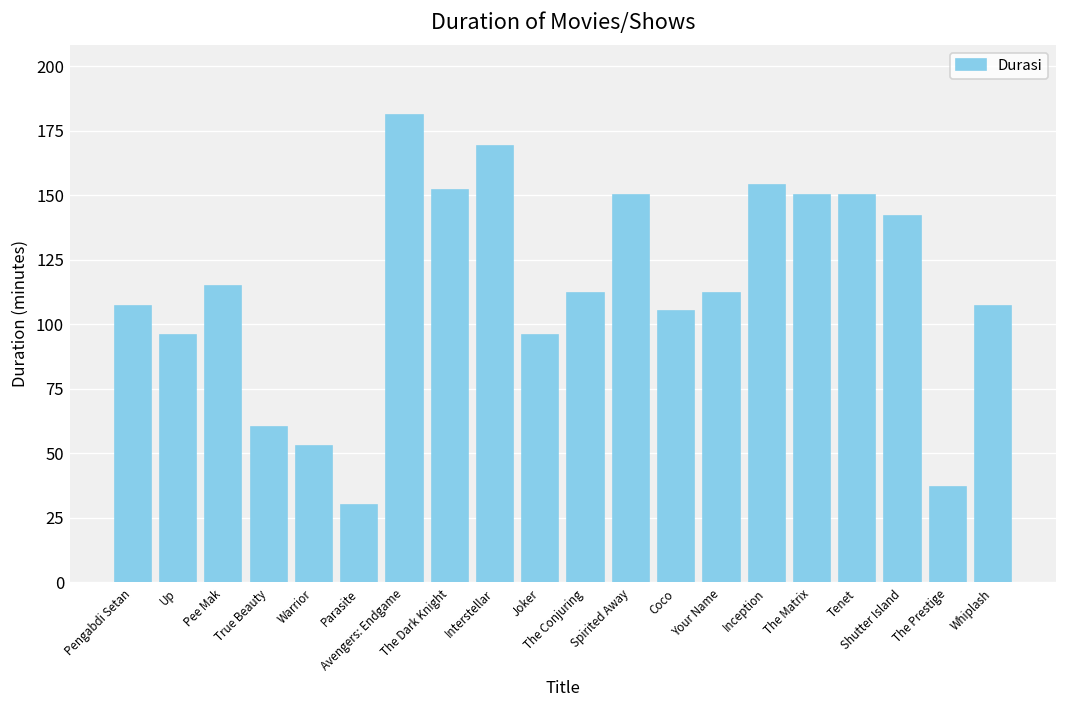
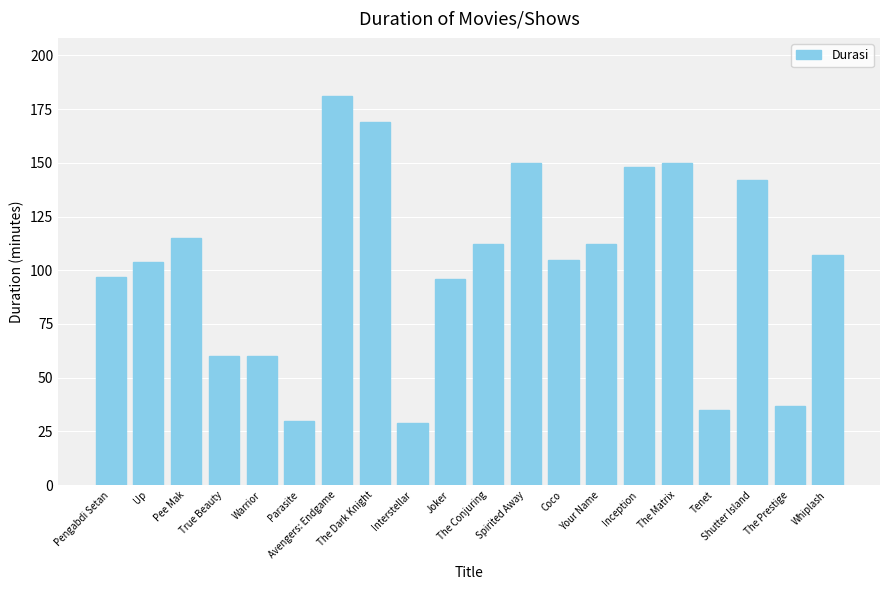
  {
-   "Pengabdi Setan": 107,
-   "Up": 96,
+   "Pengabdi Setan": 97,
+   "Up": 104,
    "Pee Mak": 115,
    "True Beauty": 60,
-   "Warrior": 53,
+   "Warrior": 60,
    "Parasite": 30,
    "Avengers: Endgame": 181,
-   "The Dark Knight": 152,
-   "Interstellar": 169,
+   "The Dark Knight": 169,
+   "Interstellar": 29,
    "Joker": 96,
    "The Conjuring": 112,
    "Spirited Away": 150,
    "Coco": 105,
    "Your Name": 112,
-   "Inception": 154,
+   "Inception": 148,
    "The Matrix": 150,
-   "Tenet": 150,
+   "Tenet": 35,
    "Shutter Island": 142,
    "The Prestige": 37,
    "Whiplash": 107
  }
